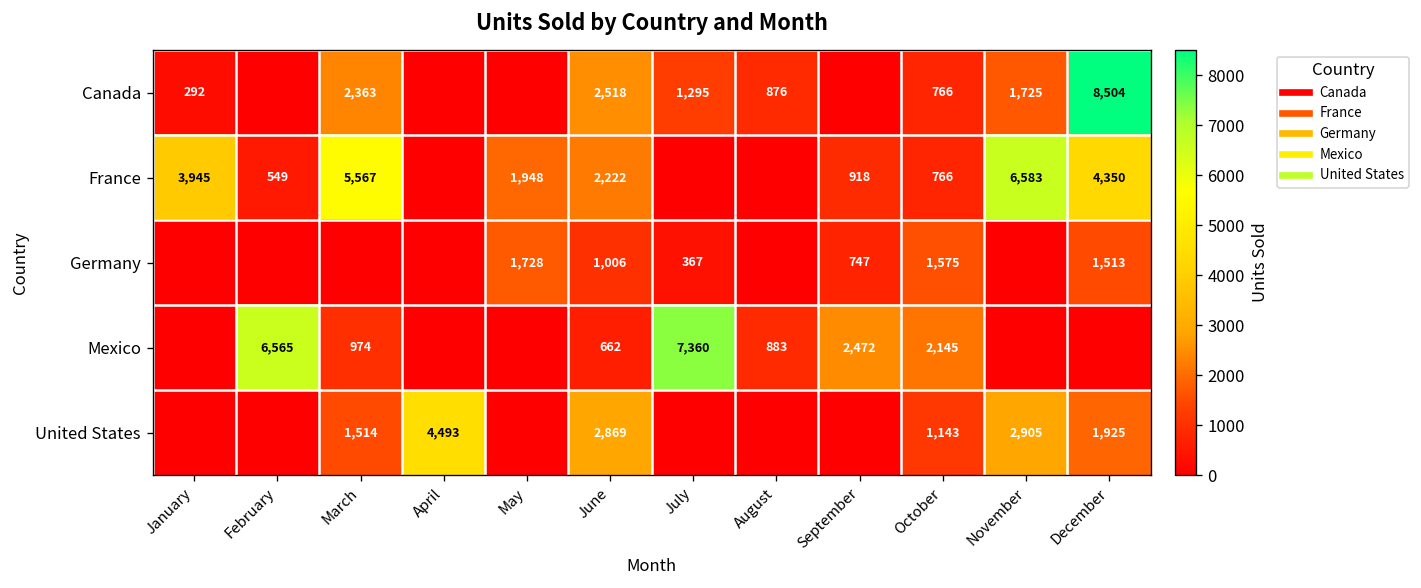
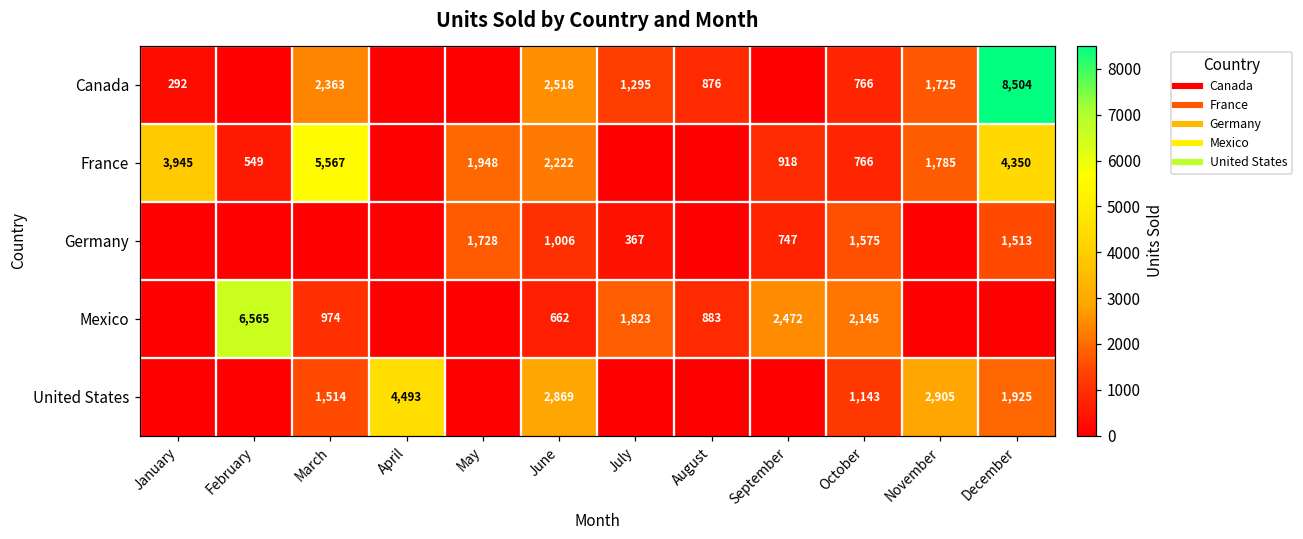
  {
    "Canada": {
      "January": "292",
      "March": "2,363",
      "June": "2,518",
      "July": "1,295",
      "August": "876",
      "October": "766",
      "November": "1,725",
      "December": "8,504"
    },
    "France": {
      "January": "3,945",
      "February": "549",
      "March": "5,567",
      "May": "1,948",
      "June": "2,222",
      "September": "918",
      "October": "766",
-     "November": "6,583",
+     "November": "1,785",
      "December": "4,350"
    },
    "Germany": {
      "May": "1,728",
      "June": "1,006",
      "July": "367",
      "September": "747",
      "October": "1,575",
      "December": "1,513"
    },
    "Mexico": {
      "February": "6,565",
      "March": "974",
      "June": "662",
-     "July": "7,360",
+     "July": "1,823",
      "August": "883",
      "September": "2,472",
      "October": "2,145"
    },
    "United States": {
      "March": "1,514",
      "April": "4,493",
      "June": "2,869",
      "October": "1,143",
      "November": "2,905",
      "December": "1,925"
    }
  }
